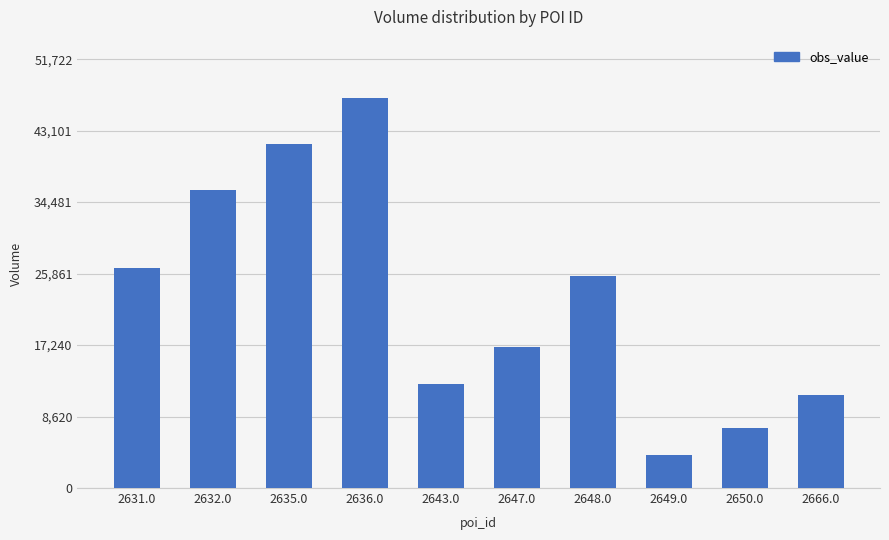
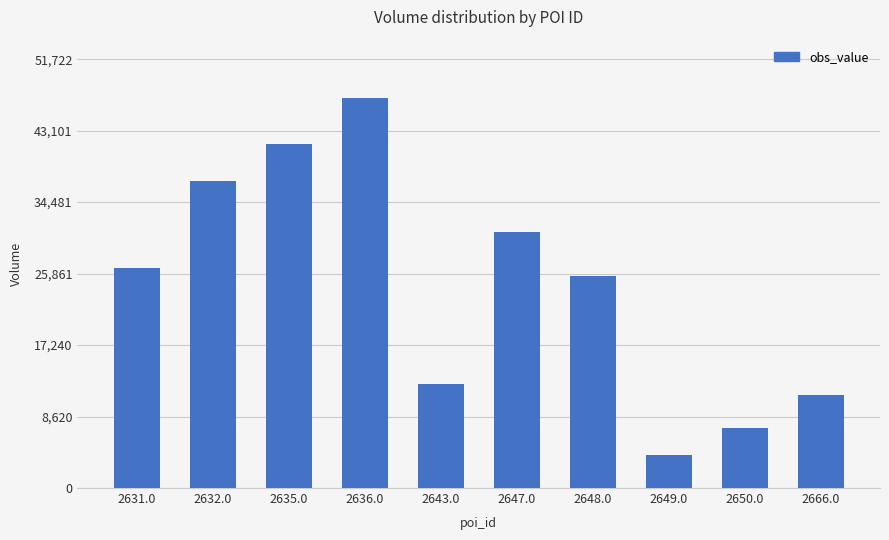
  {
    "2631.0": "27,000",
-   "2632.0": "36,000",
+   "2632.0": "37,000",
    "2635.0": "41,000",
    "2636.0": "47,000",
    "2643.0": "13,000",
-   "2647.0": "17,000",
+   "2647.0": "31,000",
    "2648.0": "26,000",
    "2649.0": "4,000",
    "2650.0": "7,000",
    "2666.0": "11,000"
  }
